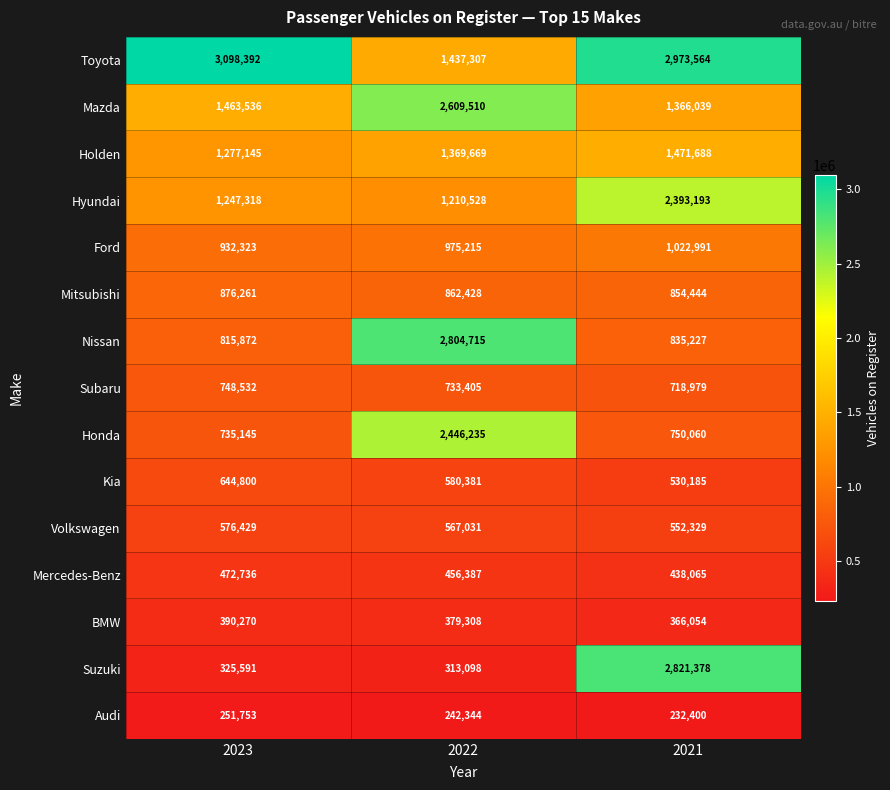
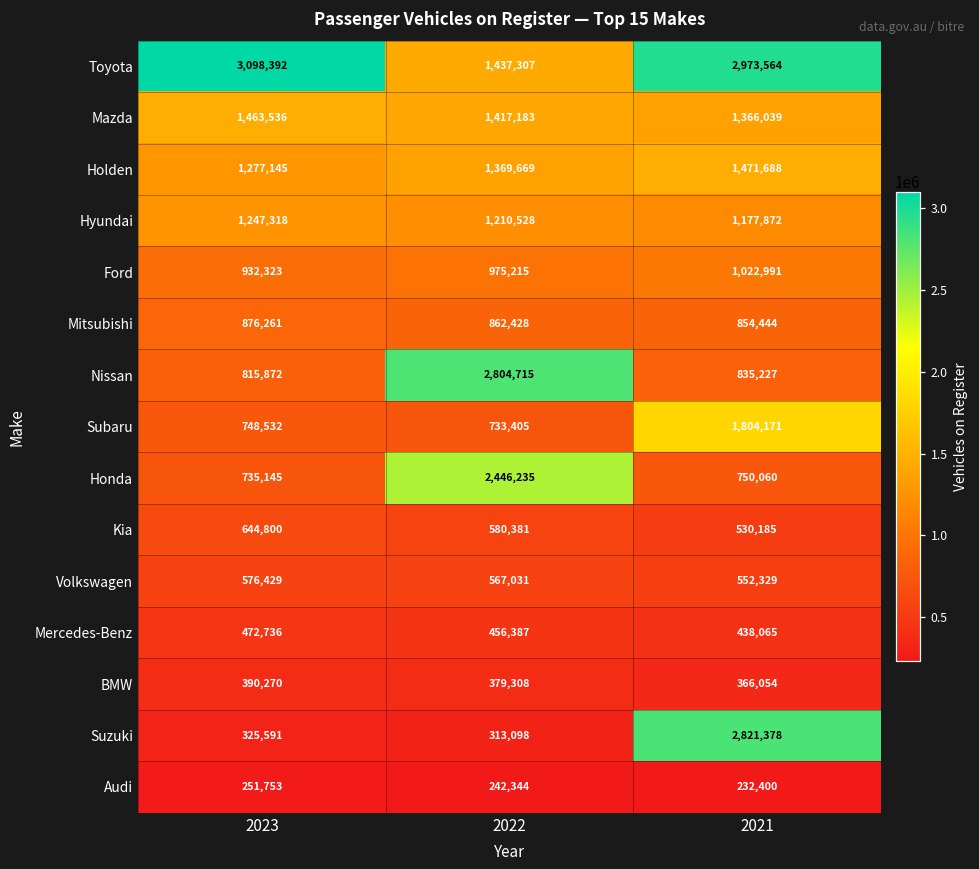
  {
    "Toyota": {
      "2023": "3,098,392",
      "2022": "1,437,307",
      "2021": "2,973,564"
    },
    "Mazda": {
      "2023": "1,463,536",
-     "2022": "2,609,510",
+     "2022": "1,417,183",
      "2021": "1,366,039"
    },
    "Holden": {
      "2023": "1,277,145",
      "2022": "1,369,669",
      "2021": "1,471,688"
    },
    "Hyundai": {
      "2023": "1,247,318",
      "2022": "1,210,528",
-     "2021": "2,393,193"
+     "2021": "1,177,872"
    },
    "Ford": {
      "2023": "932,323",
      "2022": "975,215",
      "2021": "1,022,991"
    },
    "Mitsubishi": {
      "2023": "876,261",
      "2022": "862,428",
      "2021": "854,444"
    },
    "Nissan": {
      "2023": "815,872",
      "2022": "2,804,715",
      "2021": "835,227"
    },
    "Subaru": {
      "2023": "748,532",
      "2022": "733,405",
-     "2021": "718,979"
+     "2021": "1,804,171"
    },
    "Honda": {
      "2023": "735,145",
      "2022": "2,446,235",
      "2021": "750,060"
    },
    "Kia": {
      "2023": "644,800",
      "2022": "580,381",
      "2021": "530,185"
    },
    "Volkswagen": {
      "2023": "576,429",
      "2022": "567,031",
      "2021": "552,329"
    },
    "Mercedes-Benz": {
      "2023": "472,736",
      "2022": "456,387",
      "2021": "438,065"
    },
    "BMW": {
      "2023": "390,270",
      "2022": "379,308",
      "2021": "366,054"
    },
    "Suzuki": {
      "2023": "325,591",
      "2022": "313,098",
      "2021": "2,821,378"
    },
    "Audi": {
      "2023": "251,753",
      "2022": "242,344",
      "2021": "232,400"
    }
  }
